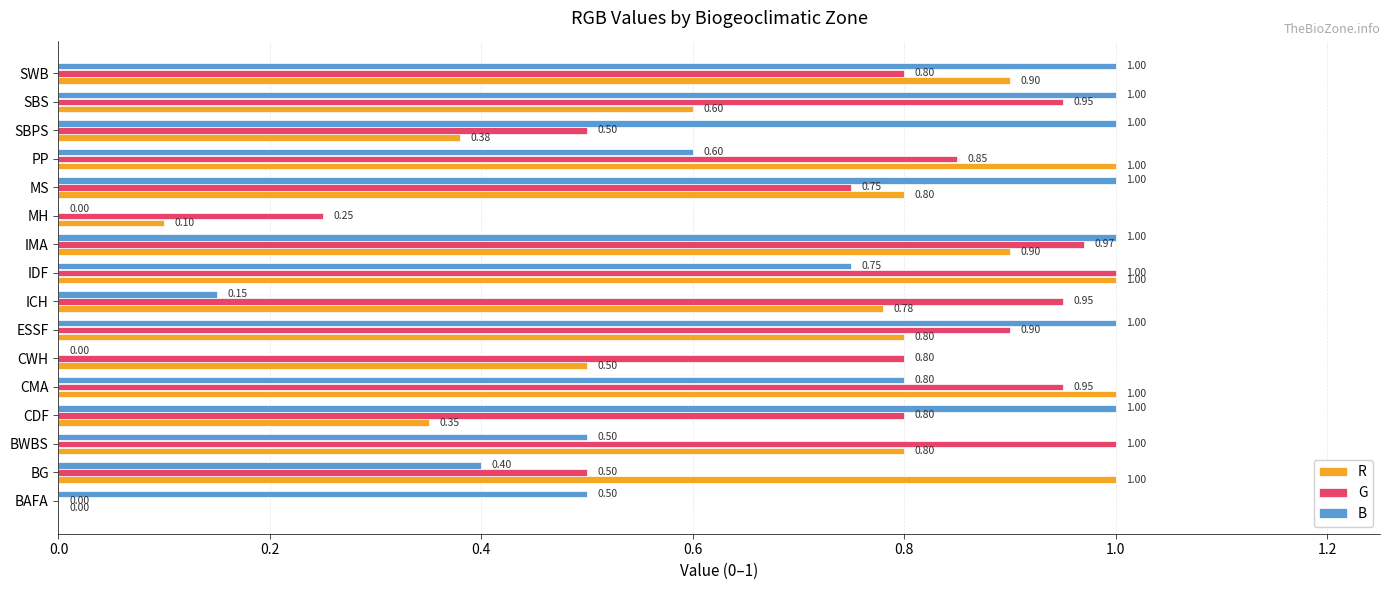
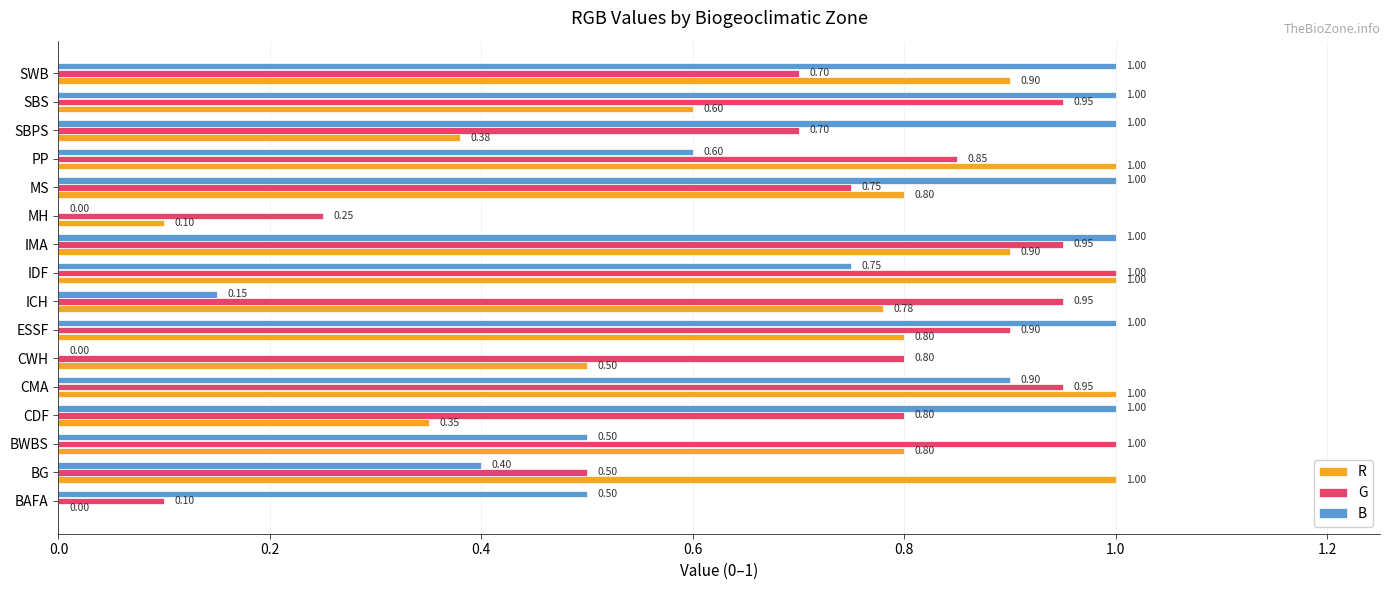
  {
    "R": {
      "SWB": 0.90,
      "SBS": 0.60,
      "SBPS": 0.38,
      "PP": 1.00,
      "MS": 0.80,
      "MH": 0.10,
      "IMA": 0.90,
      "ICH": 0.78,
      "ESSF": 0.80,
      "CWH": 0.50,
      "CMA": 1.00,
      "CDF": 0.35,
      "BWBS": 0.80,
      "BG": 1.00
    },
    "G": {
-     "SWB": 0.80,
+     "SWB": 0.70,
      "SBS": 0.95,
-     "SBPS": 0.50,
+     "SBPS": 0.70,
      "PP": 0.85,
      "MS": 0.75,
      "MH": 0.25,
-     "IMA": 0.97,
+     "IMA": 0.95,
      "ICH": 0.95,
      "ESSF": 0.90,
      "CWH": 0.80,
      "CMA": 0.95,
      "CDF": 0.80,
      "BWBS": 1.00,
      "BG": 0.50,
-     "BAFA": 0.00
+     "BAFA": 0.10
    },
    "B": {
      "SWB": 1.00,
      "SBS": 1.00,
      "SBPS": 1.00,
      "PP": 0.60,
      "MS": 1.00,
      "MH": 0.00,
      "IMA": 1.00,
      "IDF": 0.75,
      "ICH": 0.15,
      "ESSF": 1.00,
      "CWH": 0.00,
-     "CMA": 0.80,
+     "CMA": 0.90,
      "CDF": 1.00,
      "BWBS": 0.50,
      "BG": 0.40,
      "BAFA": 0.50
    }
  }
